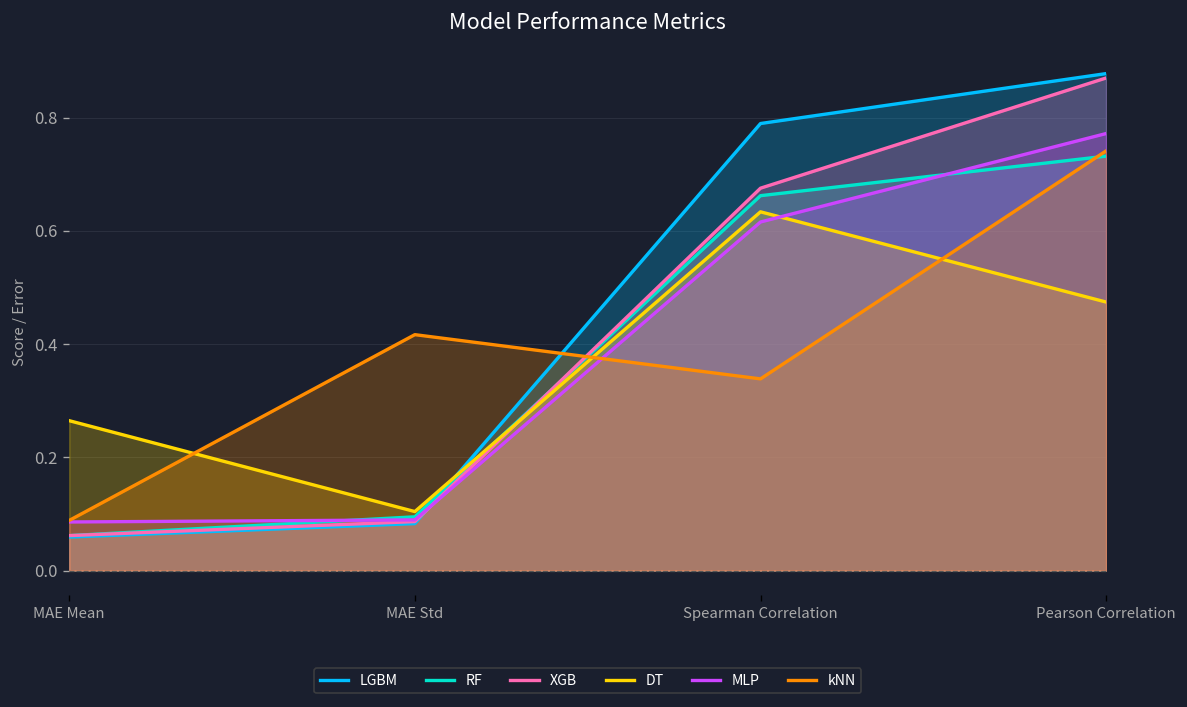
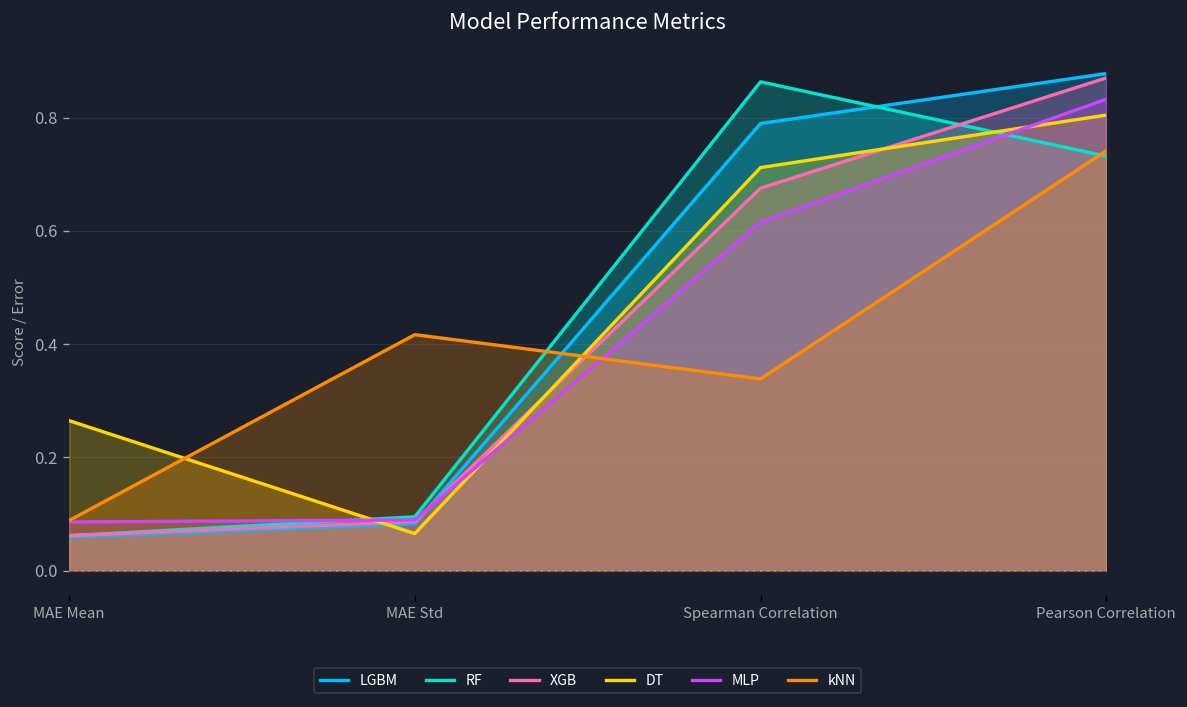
  {
    "LGBM": {
      "Spearman Correlation": 0.79,
      "Pearson Correlation": 0.88
    },
    "RF": {
      "MAE Std": 0.09,
-     "Spearman Correlation": 0.66,
+     "Spearman Correlation": 0.86,
      "Pearson Correlation": 0.73
    },
    "XGB": {
      "Spearman Correlation": 0.68,
      "Pearson Correlation": 0.87
    },
    "DT": {
      "MAE Mean": 0.26,
-     "MAE Std": 0.10,
-     "Spearman Correlation": 0.63,
-     "Pearson Correlation": 0.47
+     "MAE Std": 0.07,
+     "Spearman Correlation": 0.71,
+     "Pearson Correlation": 0.80
    },
    "MLP": {
      "Spearman Correlation": 0.62,
-     "Pearson Correlation": 0.77
+     "Pearson Correlation": 0.83
    },
    "kNN": {
      "MAE Std": 0.42,
      "Spearman Correlation": 0.34,
      "Pearson Correlation": 0.74
    }
  }
